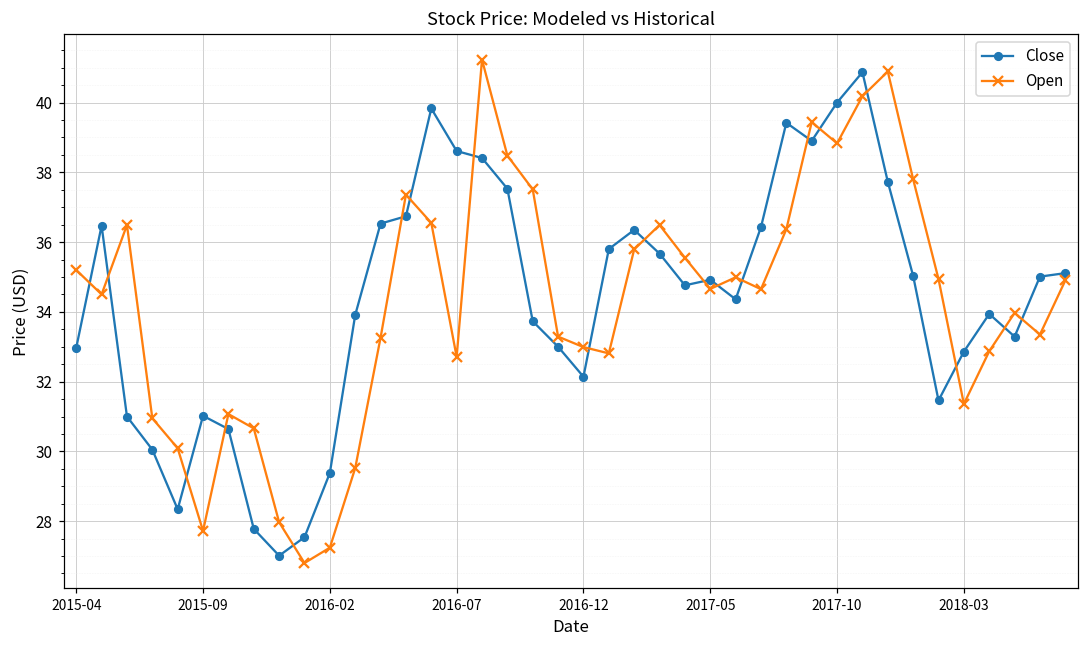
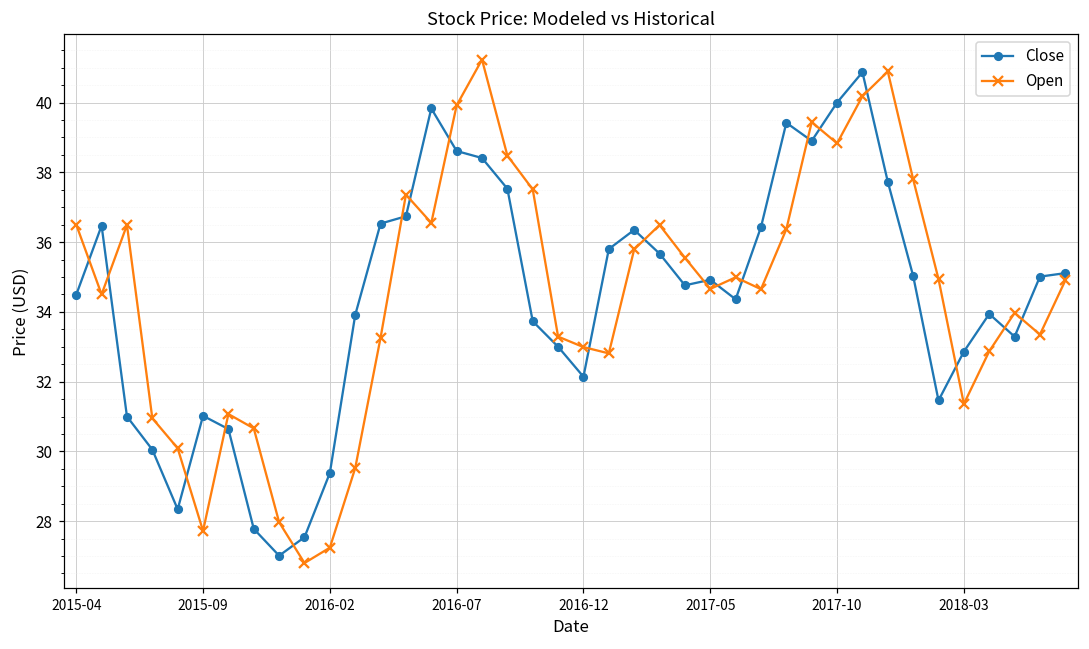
  {
    "Close": {
-     "2015-04": 33.0,
+     "2015-04": 34.5,
      "2015-09": 31.0,
      "2016-02": 29.4,
      "2016-07": 38.6,
      "2016-12": 32.1,
      "2017-05": 34.9,
      "2017-10": 40.0,
      "2018-03": 32.9
    },
    "Open": {
-     "2015-04": 35.2,
+     "2015-04": 36.5,
      "2015-09": 27.7,
      "2016-02": 27.2,
-     "2016-07": 32.7,
+     "2016-07": 39.9,
      "2016-12": 33.0,
      "2017-05": 34.7,
      "2017-10": 38.8,
      "2018-03": 31.4
    }
  }
